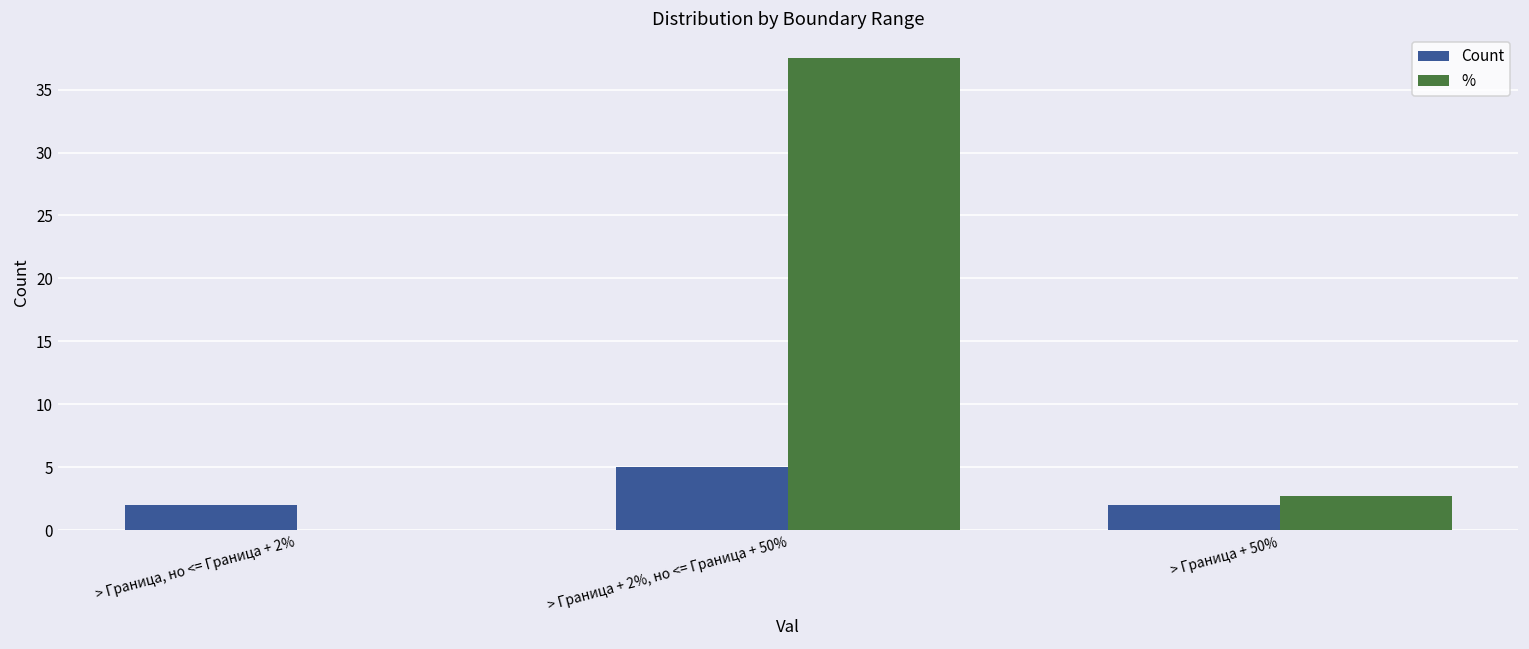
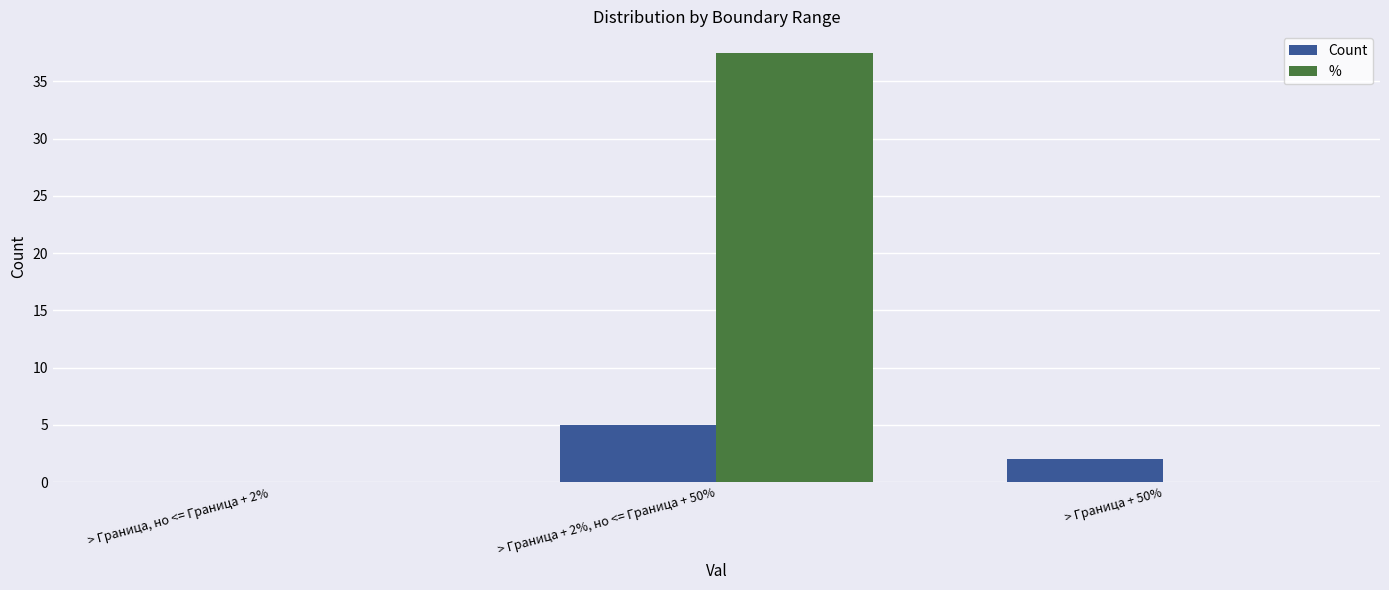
  {
    "Count": {
-     "> Граница, но <= Граница + 2%": 2,
+     "> Граница, но <= Граница + 2%": 0,
      "> Граница + 2%, но <= Граница + 50%": 5,
      "> Граница + 50%": 2
    },
    "%": {
      "> Граница, но <= Граница + 2%": 0.0,
      "> Граница + 2%, но <= Граница + 50%": 37.5,
-     "> Граница + 50%": 2.7
+     "> Граница + 50%": 0.0
    }
  }
